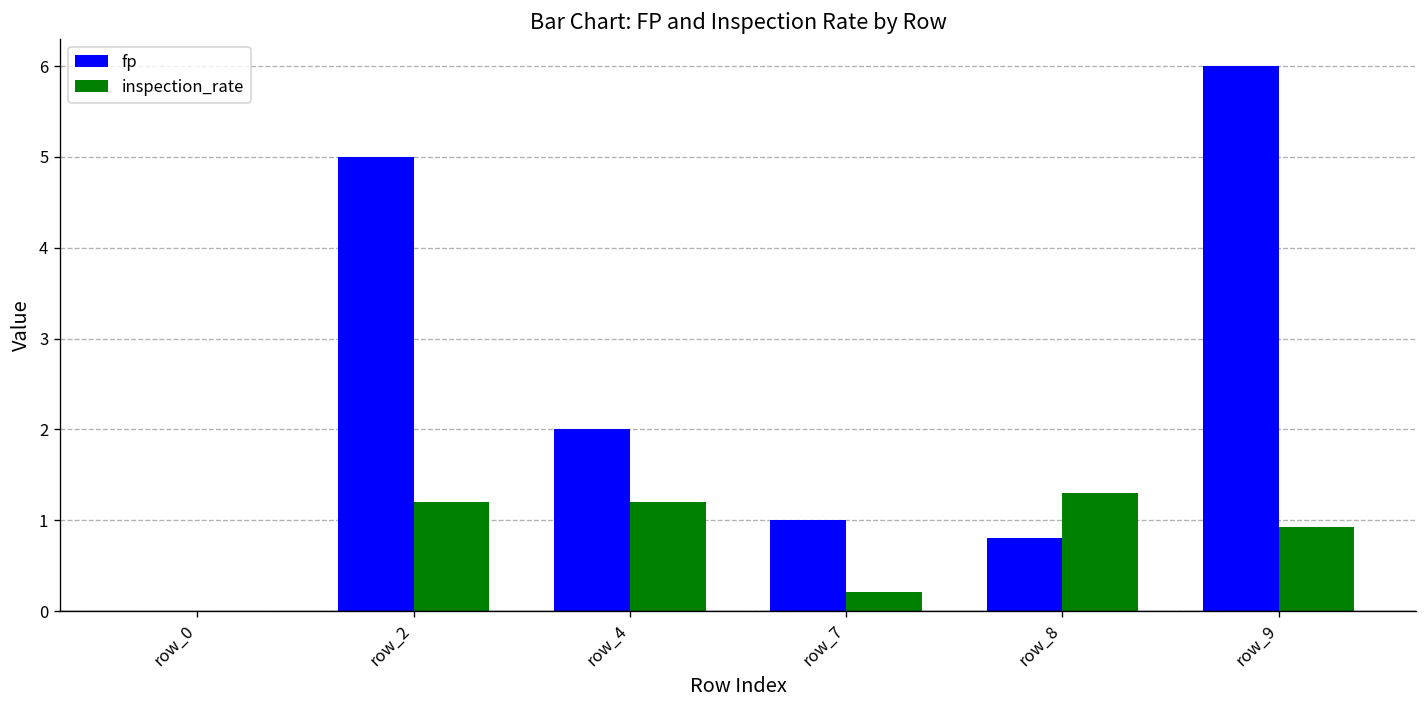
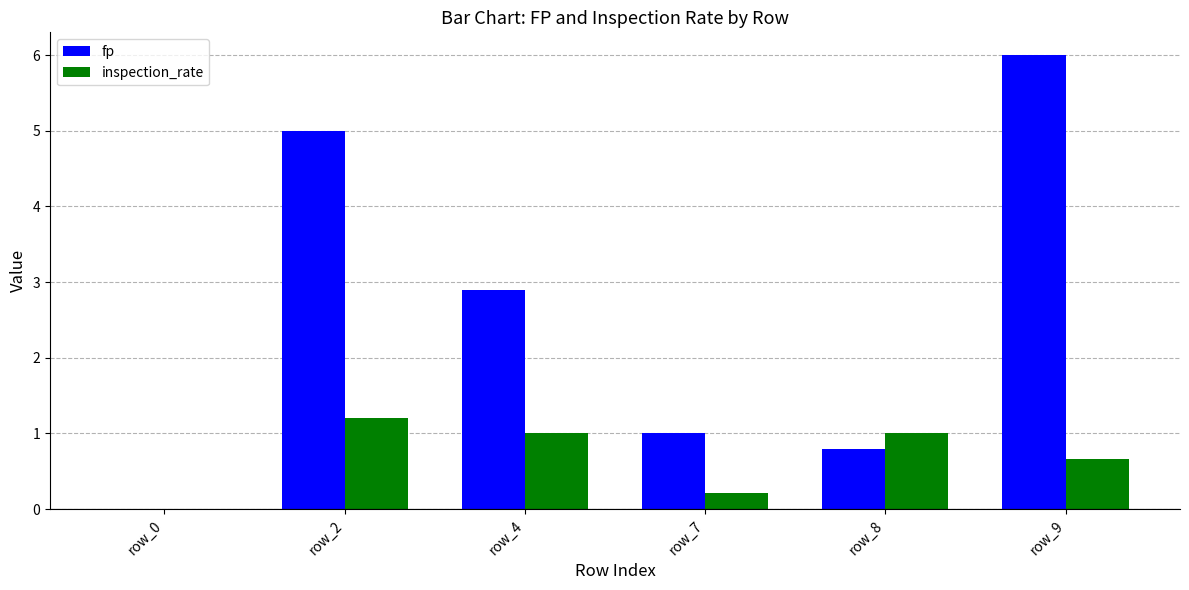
  {
    "fp": {
      "row_0": 0.0,
      "row_2": 5.0,
-     "row_4": 2.0,
+     "row_4": 2.9,
      "row_7": 1.0,
      "row_8": 0.8,
      "row_9": 6.0
    },
    "inspection_rate": {
      "row_0": 0.0,
      "row_2": 1.2,
-     "row_4": 1.2,
+     "row_4": 1.0,
      "row_7": 0.2,
-     "row_8": 1.3,
-     "row_9": 0.9
+     "row_8": 1.0,
+     "row_9": 0.7
    }
  }
